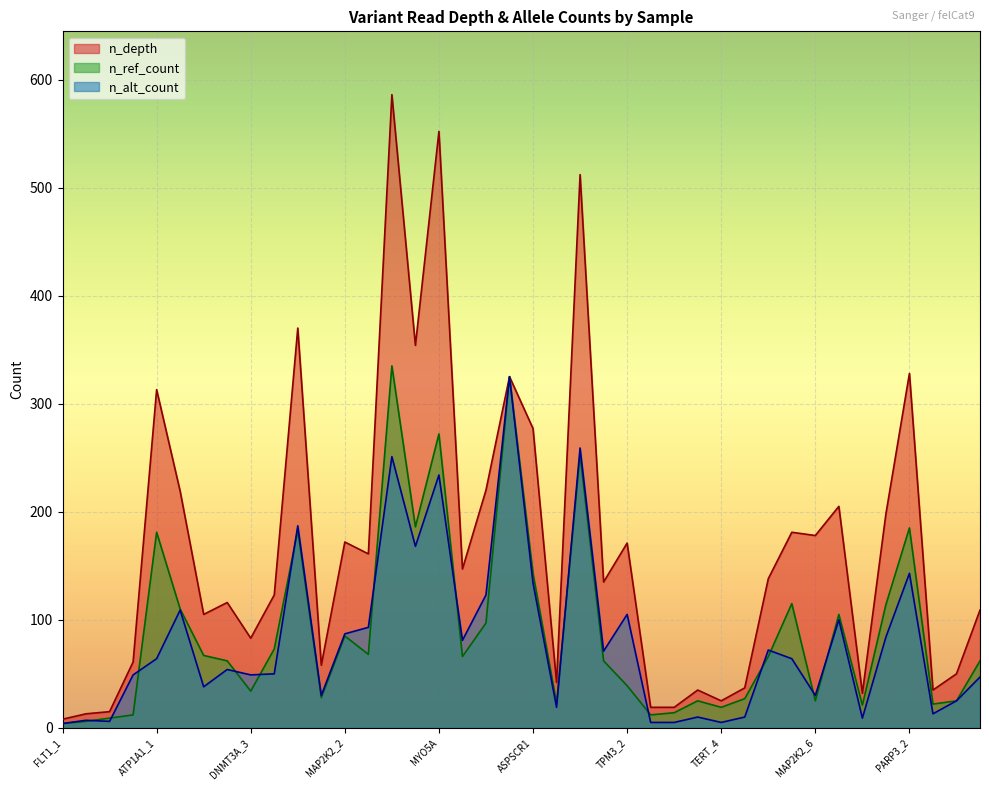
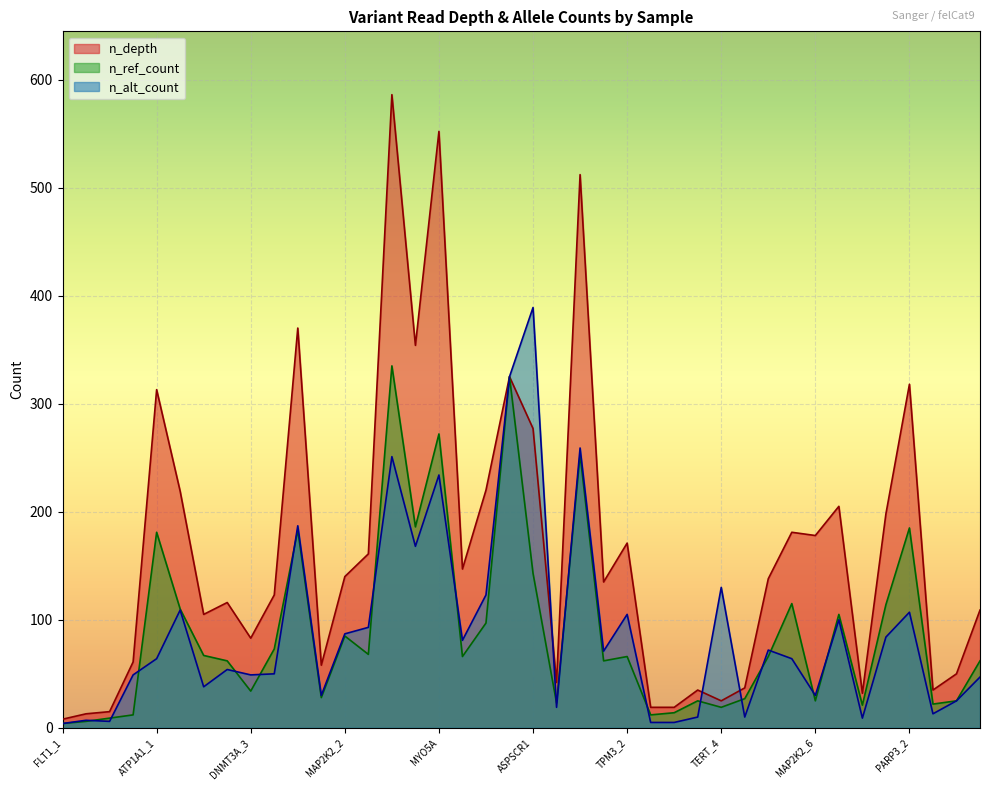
  {
    "n_depth": {
      "FLT1_1": 8,
      "ATP1A1_1": 313,
      "DNMT3A_3": 83,
-     "MAP2K2_2": 172,
+     "MAP2K2_2": 140,
      "MYO5A": 552,
      "ASPSCR1": 277,
      "TPM3_2": 171,
      "TERT_4": 25,
      "MAP2K2_6": 178,
-     "PARP3_2": 328
+     "PARP3_2": 318
    },
    "n_ref_count": {
      "ATP1A1_1": 181,
      "DNMT3A_3": 34,
      "MYO5A": 272,
      "ASPSCR1": 143,
-     "TPM3_2": 39,
+     "TPM3_2": 66,
      "TERT_4": 19,
      "MAP2K2_6": 25,
      "PARP3_2": 185
    },
    "n_alt_count": {
      "ATP1A1_1": 64,
      "DNMT3A_3": 49,
      "MYO5A": 234,
-     "ASPSCR1": 134,
+     "ASPSCR1": 389,
      "TPM3_2": 105,
-     "TERT_4": 5,
+     "TERT_4": 130,
      "MAP2K2_6": 30,
-     "PARP3_2": 143
+     "PARP3_2": 107
    }
  }
